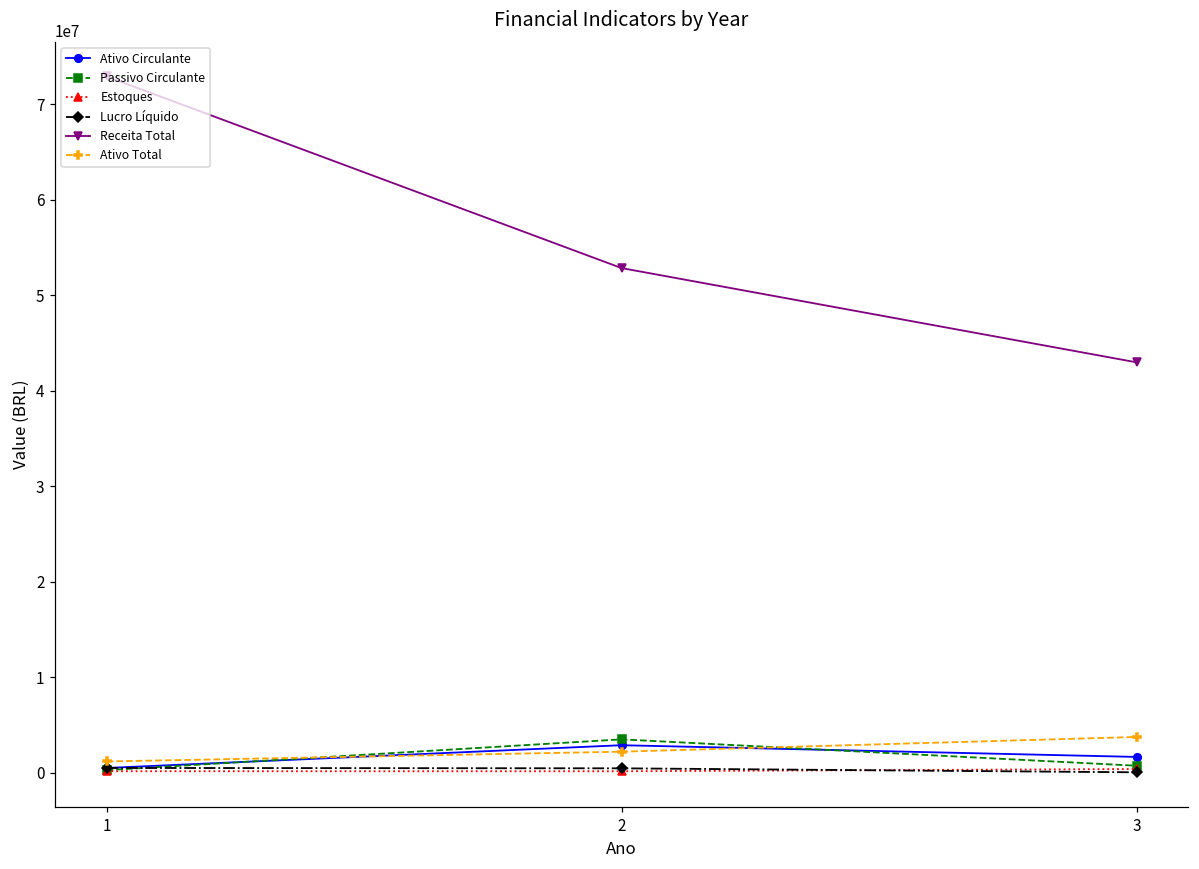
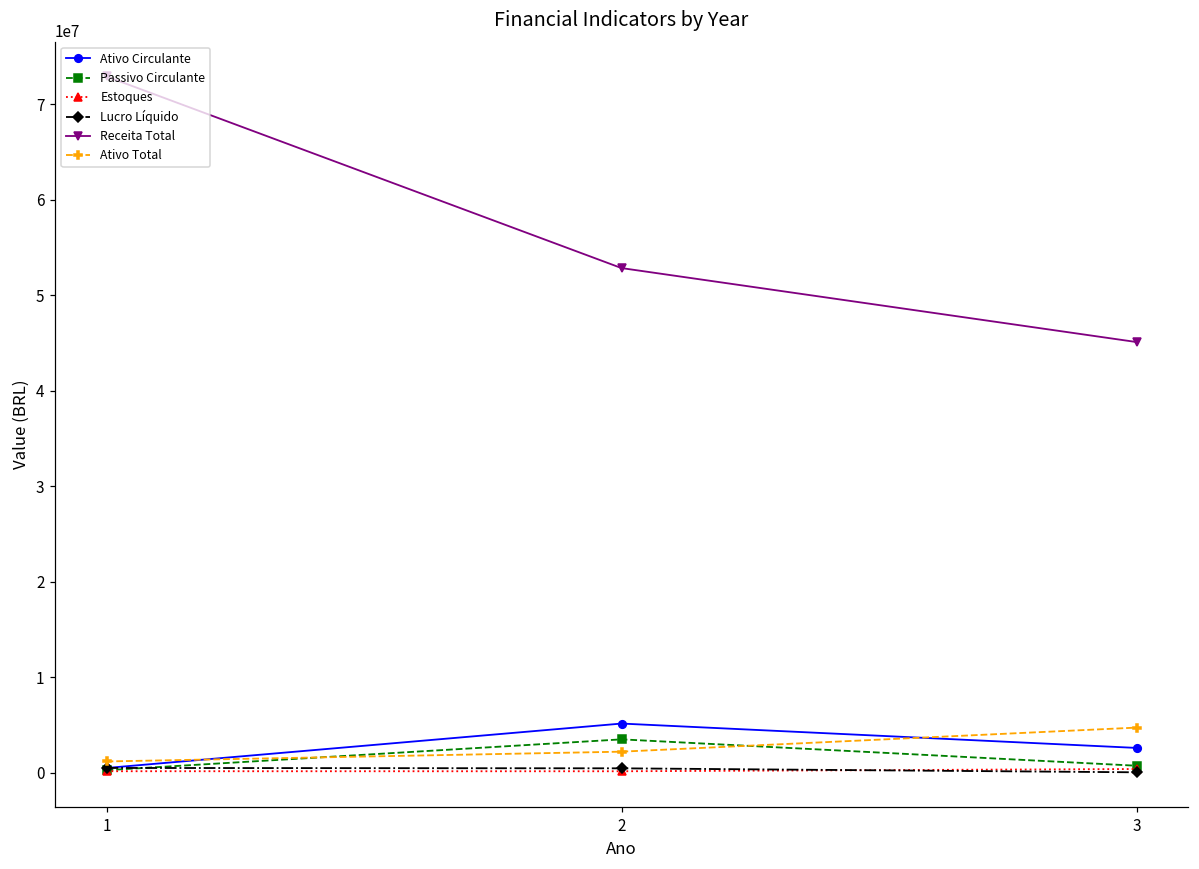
  {
    "Ativo Circulante": {
-     "2": 3000000,
-     "3": 2000000
+     "2": 5000000,
+     "3": 3000000
    },
    "Passivo Circulante": {
      "2": 3000000,
      "3": 1000000
    },
    "Estoques": {
      "2": 0,
      "3": 0
    },
    "Lucro Líquido": {
      "2": 0,
      "3": 0
    },
    "Receita Total": {
      "2": 53000000,
-     "3": 43000000
+     "3": 45000000
    },
    "Ativo Total": {
      "1": 1000000,
      "2": 2000000,
-     "3": 4000000
+     "3": 5000000
    }
  }
